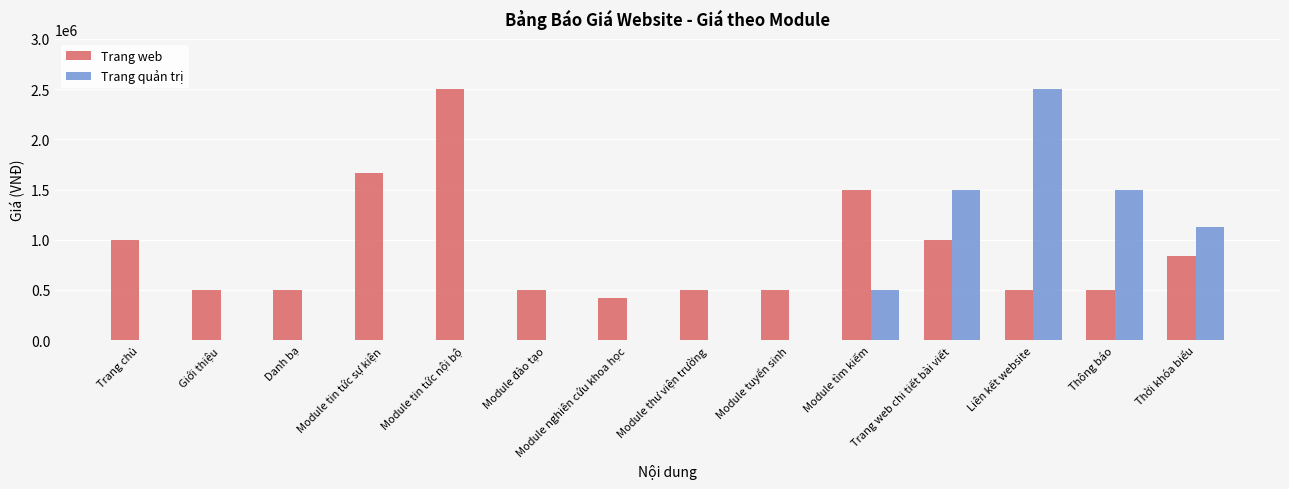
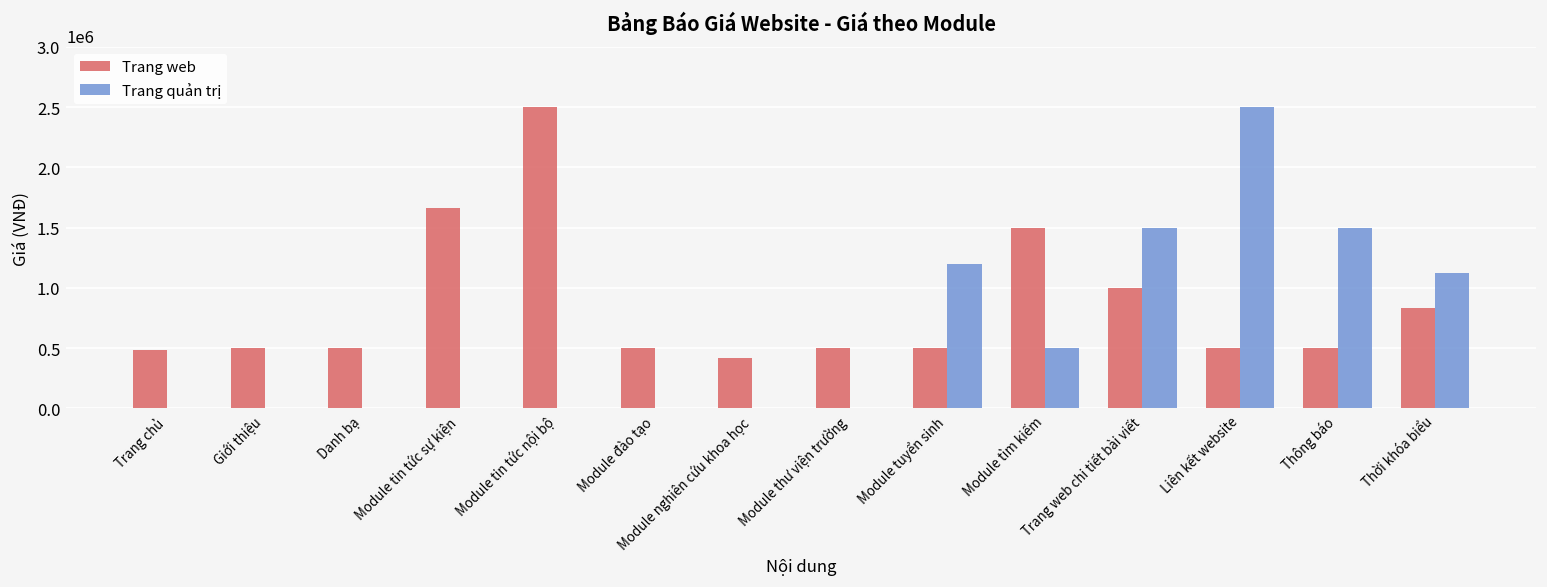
  {
    "Trang web": {
-     "Trang chủ": 1000000,
+     "Trang chủ": 480000,
      "Giới thiệu": 500000,
      "Danh bạ": 500000,
      "Module tin tức sự kiện": 1660000,
      "Module tin tức nội bộ": 2500000,
      "Module đào tạo": 500000,
      "Module nghiên cứu khoa học": 420000,
      "Module thư viện trường": 500000,
      "Module tuyển sinh": 500000,
      "Module tìm kiếm": 1500000,
      "Trang web chi tiết bài viết": 1000000,
      "Liên kết website": 500000,
      "Thông báo": 500000,
      "Thời khóa biểu": 840000
    },
    "Trang quản trị": {
      "Trang chủ": 0,
      "Giới thiệu": 0,
      "Danh bạ": 0,
      "Module tin tức sự kiện": 0,
      "Module tin tức nội bộ": 0,
      "Module đào tạo": 0,
      "Module nghiên cứu khoa học": 0,
      "Module thư viện trường": 0,
-     "Module tuyển sinh": 0,
+     "Module tuyển sinh": 1200000,
      "Module tìm kiếm": 500000,
      "Trang web chi tiết bài viết": 1500000,
      "Liên kết website": 2500000,
      "Thông báo": 1500000,
      "Thời khóa biểu": 1120000
    }
  }
